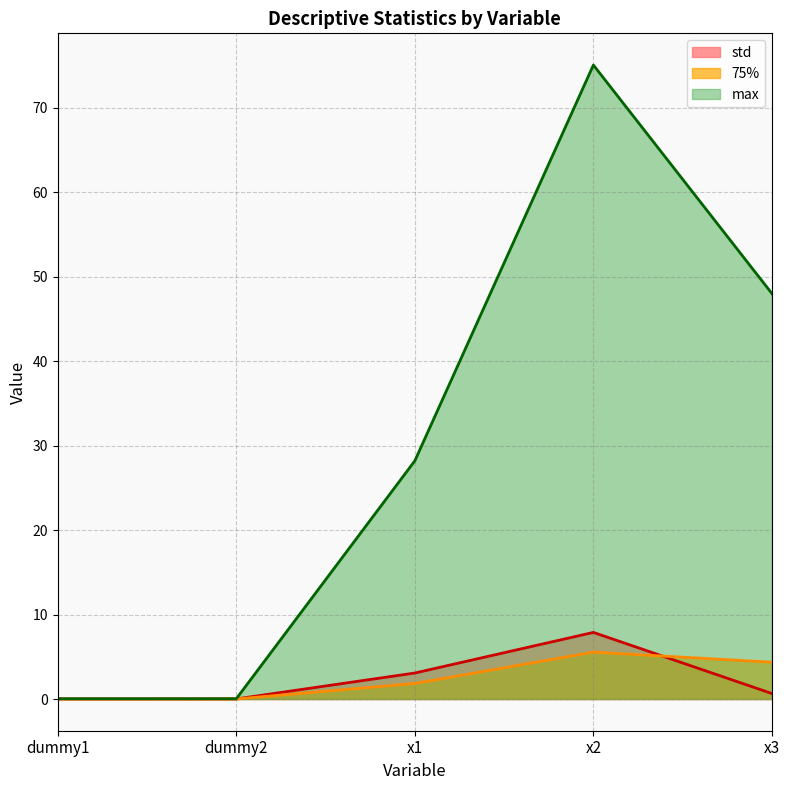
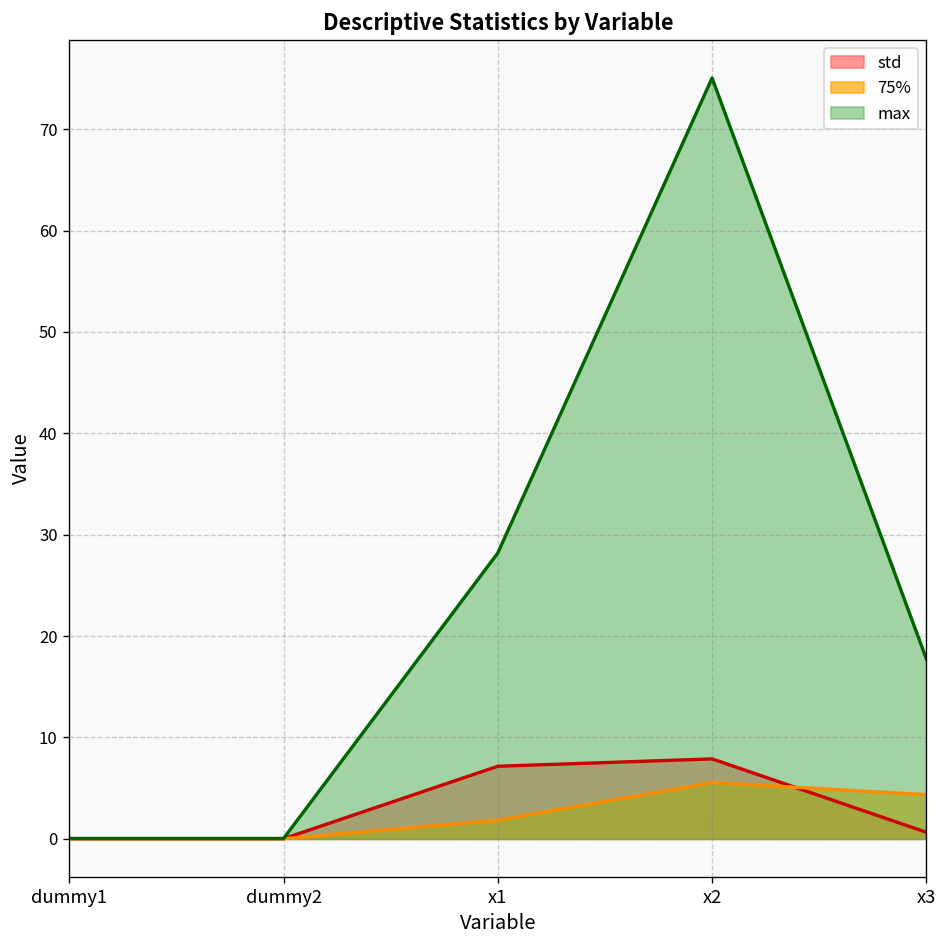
  {
    "std": {
-     "x1": 3,
+     "x1": 7,
      "x2": 8,
      "x3": 1
    },
    "75%": {
      "x1": 2,
      "x2": 6,
      "x3": 4
    },
    "max": {
      "x1": 28,
      "x2": 75,
-     "x3": 48
+     "x3": 18
    }
  }
